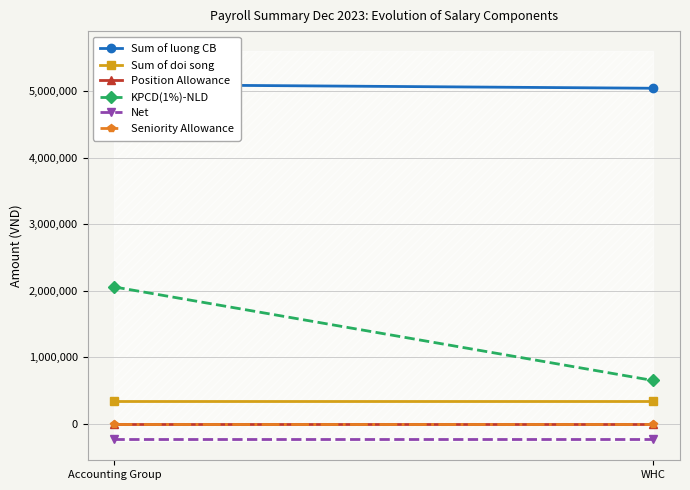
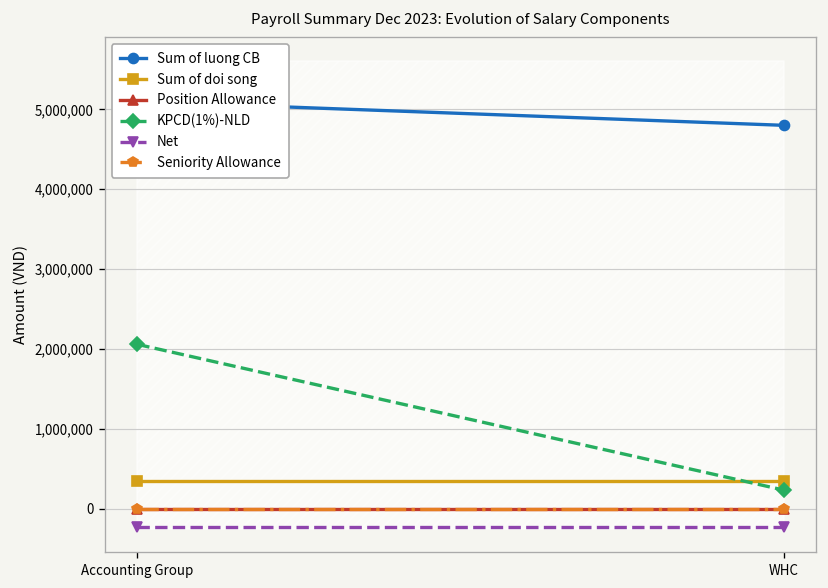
  {
    "Sum of luong CB": {
-     "WHC": "5,000,000"
+     "WHC": "4,800,000"
    },
    "KPCD(1%)-NLD": {
      "Accounting Group": "2,100,000",
-     "WHC": "700,000"
+     "WHC": "200,000"
    },
    "Net": {
      "Accounting Group": "-200,000",
      "WHC": "-200,000"
    }
  }
